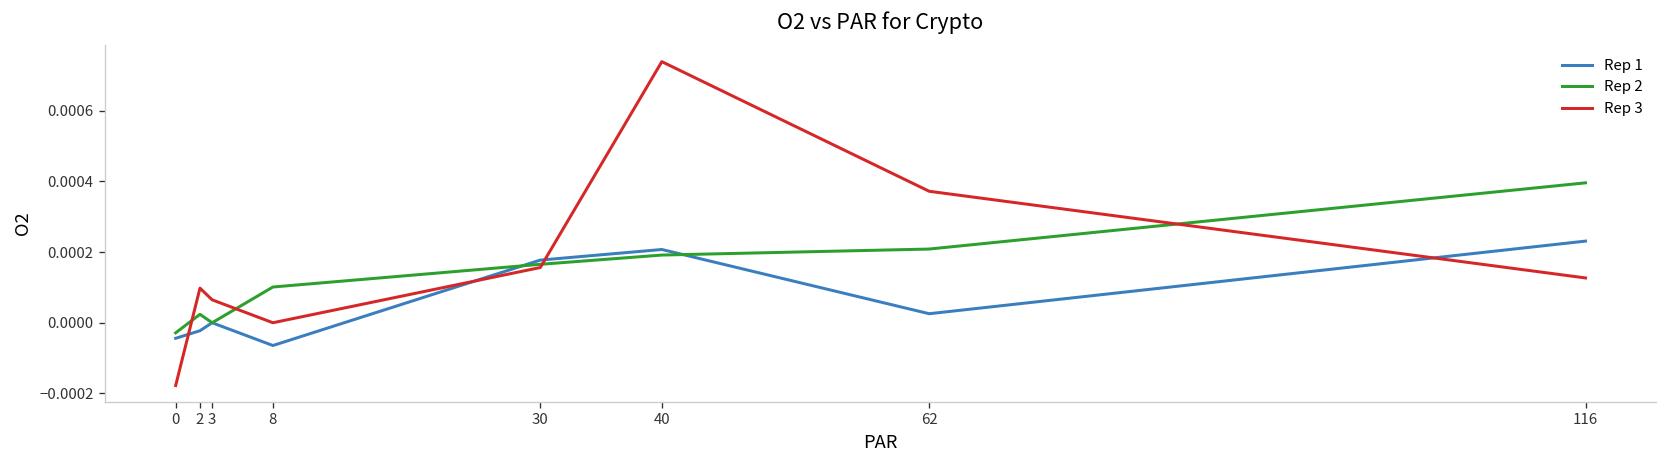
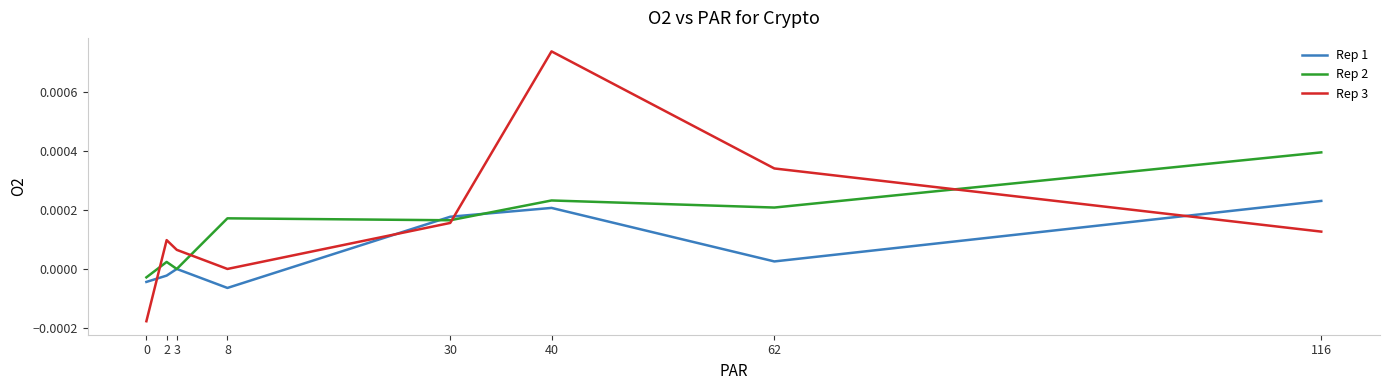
  {
    "Rep 1": {
      "0": -0.00004,
      "2": -0.00002,
      "8": -0.00006,
      "30": 0.00018,
      "40": 0.00021,
      "62": 0.00003,
      "116": 0.00023
    },
    "Rep 2": {
      "0": -0.00003,
      "2": 0.00002,
-     "8": 0.00010,
+     "8": 0.00017,
      "30": 0.00017,
-     "40": 0.00019,
+     "40": 0.00023,
      "62": 0.00021,
      "116": 0.00040
    },
    "Rep 3": {
      "0": -0.00018,
      "2": 0.00010,
      "3": 0.00006,
      "8": 0.00000,
      "30": 0.00016,
      "40": 0.00074,
-     "62": 0.00037,
+     "62": 0.00034,
      "116": 0.00013
    }
  }
